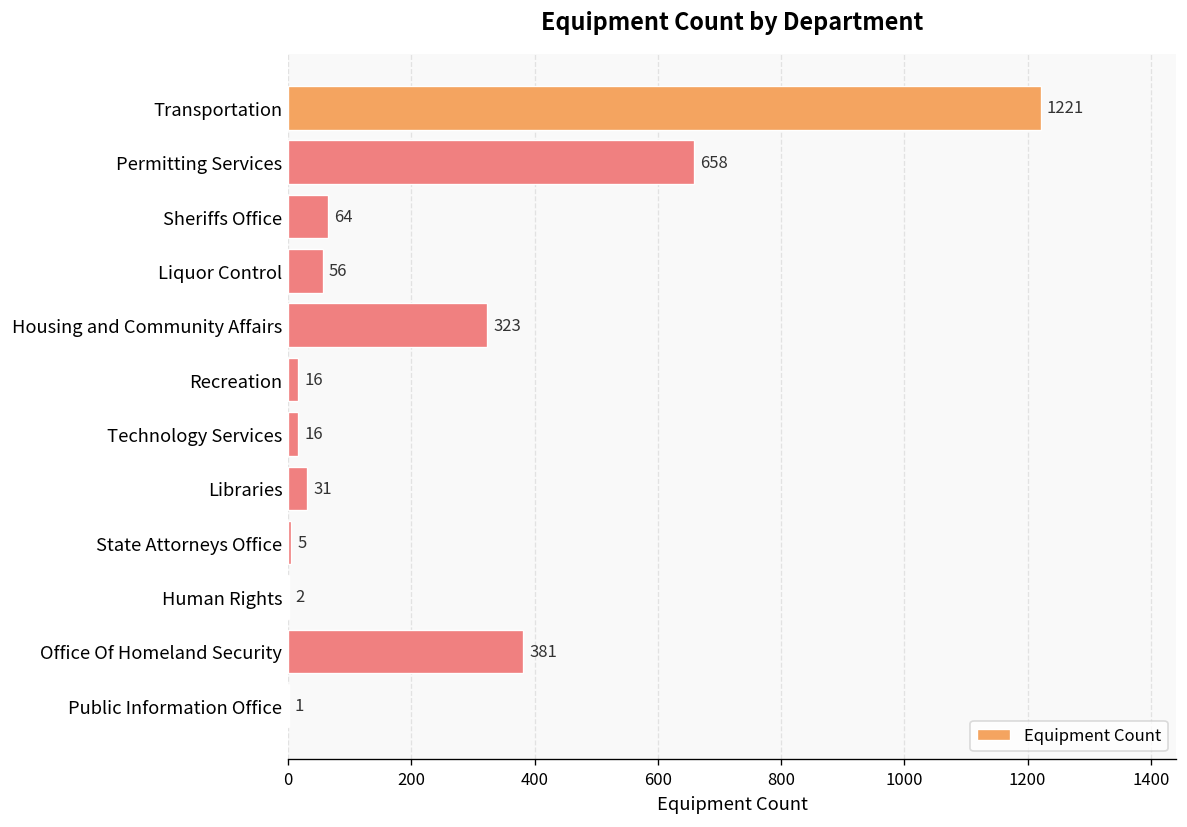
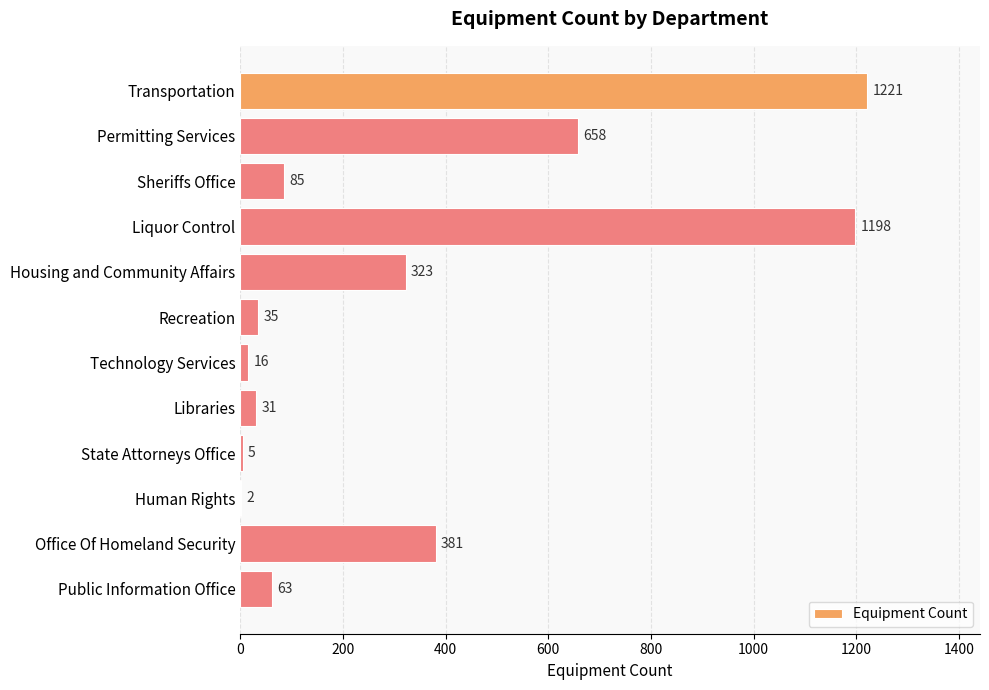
  {
    "Transportation": 1221,
    "Permitting Services": 658,
-   "Sheriffs Office": 64,
-   "Liquor Control": 56,
+   "Sheriffs Office": 85,
+   "Liquor Control": 1198,
    "Housing and Community Affairs": 323,
-   "Recreation": 16,
+   "Recreation": 35,
    "Technology Services": 16,
    "Libraries": 31,
    "State Attorneys Office": 5,
    "Human Rights": 2,
    "Office Of Homeland Security": 381,
-   "Public Information Office": 1
+   "Public Information Office": 63
  }
